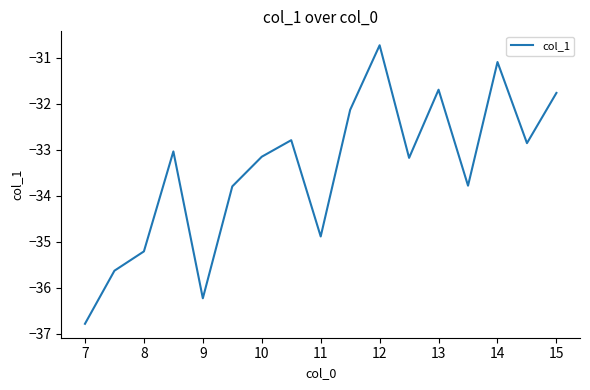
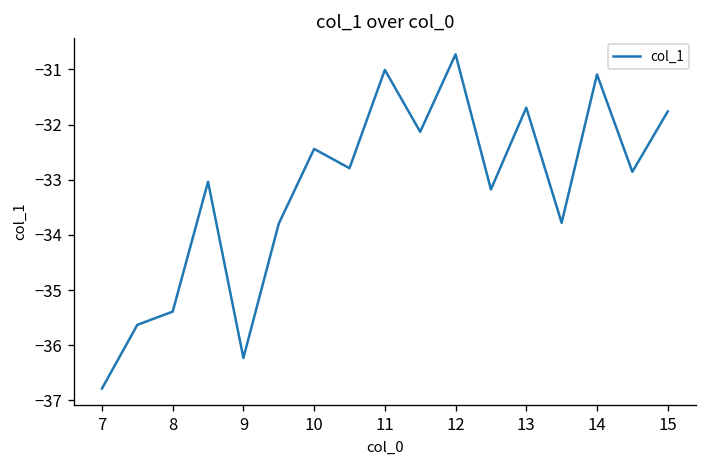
  {
    "7": -36.8,
-   "8": -35.2,
+   "8": -35.4,
    "9": -36.2,
-   "10": -33.2,
-   "11": -34.9,
+   "10": -32.4,
+   "11": -31.0,
    "12": -30.7,
    "13": -31.7,
    "14": -31.1,
    "15": -31.8
  }
